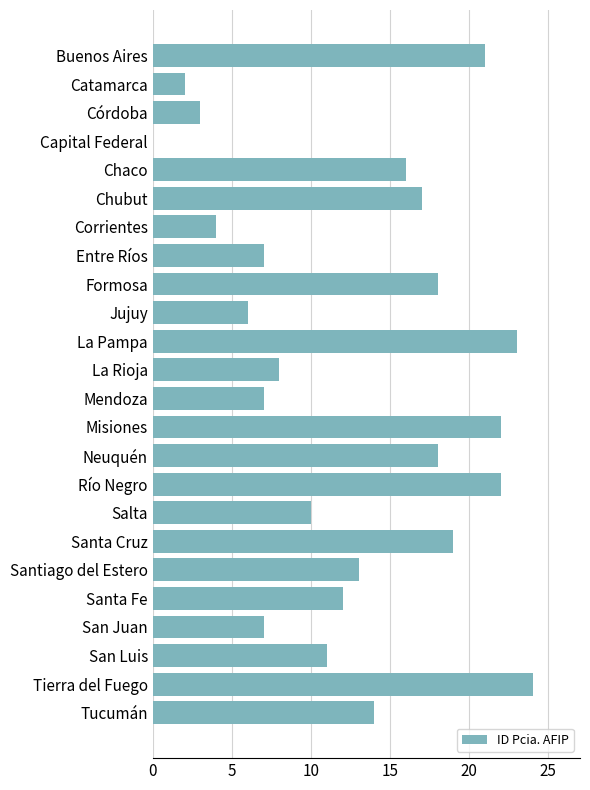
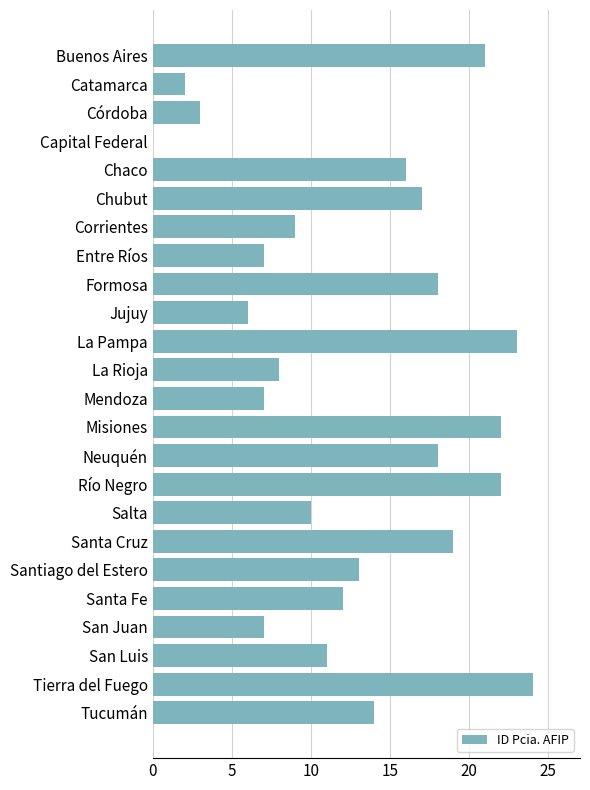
  {
    "Buenos Aires": 21,
    "Catamarca": 2,
    "Córdoba": 3,
    "Capital Federal": 0,
    "Chaco": 16,
    "Chubut": 17,
-   "Corrientes": 4,
+   "Corrientes": 9,
    "Entre Ríos": 7,
    "Formosa": 18,
    "Jujuy": 6,
    "La Pampa": 23,
    "La Rioja": 8,
    "Mendoza": 7,
    "Misiones": 22,
    "Neuquén": 18,
    "Río Negro": 22,
    "Salta": 10,
    "Santa Cruz": 19,
    "Santiago del Estero": 13,
    "Santa Fe": 12,
    "San Juan": 7,
    "San Luis": 11,
    "Tierra del Fuego": 24,
    "Tucumán": 14
  }
